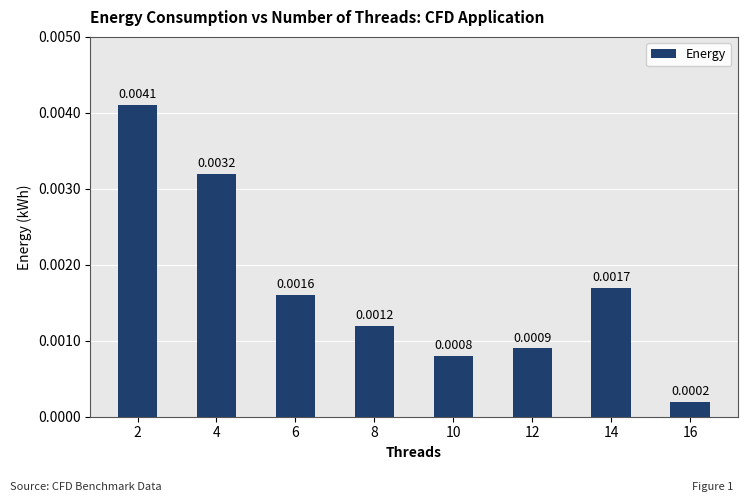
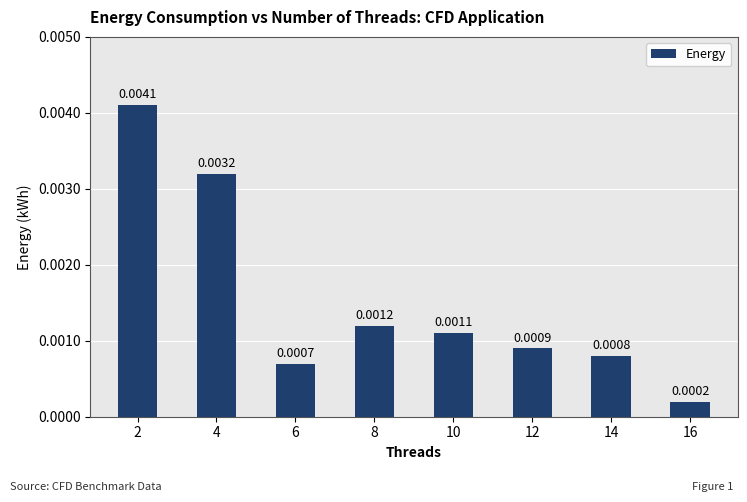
  {
    "2": 0.0041,
    "4": 0.0032,
-   "6": 0.0016,
+   "6": 0.0007,
    "8": 0.0012,
-   "10": 0.0008,
+   "10": 0.0011,
    "12": 0.0009,
-   "14": 0.0017,
+   "14": 0.0008,
    "16": 0.0002
  }
